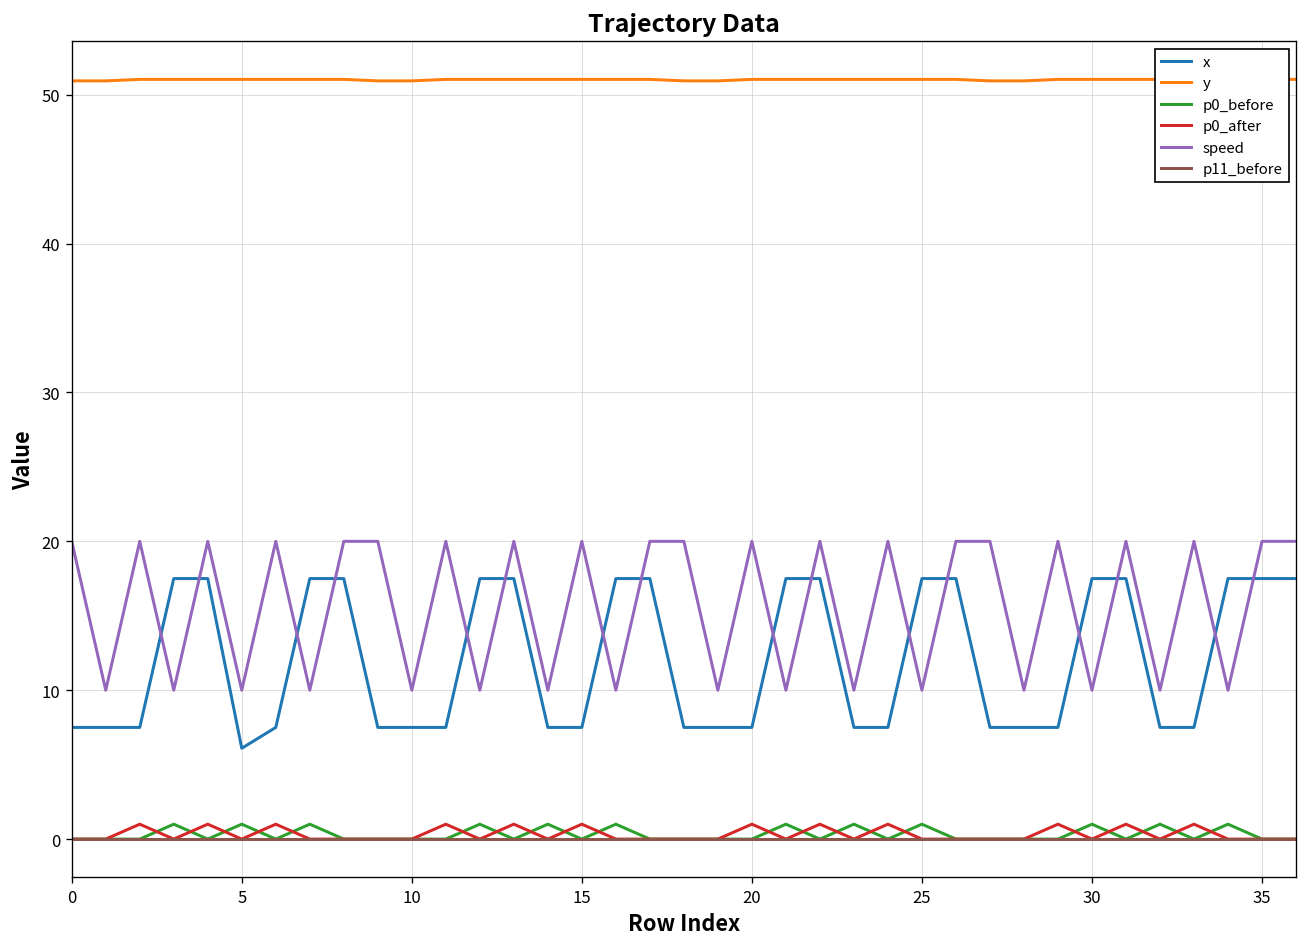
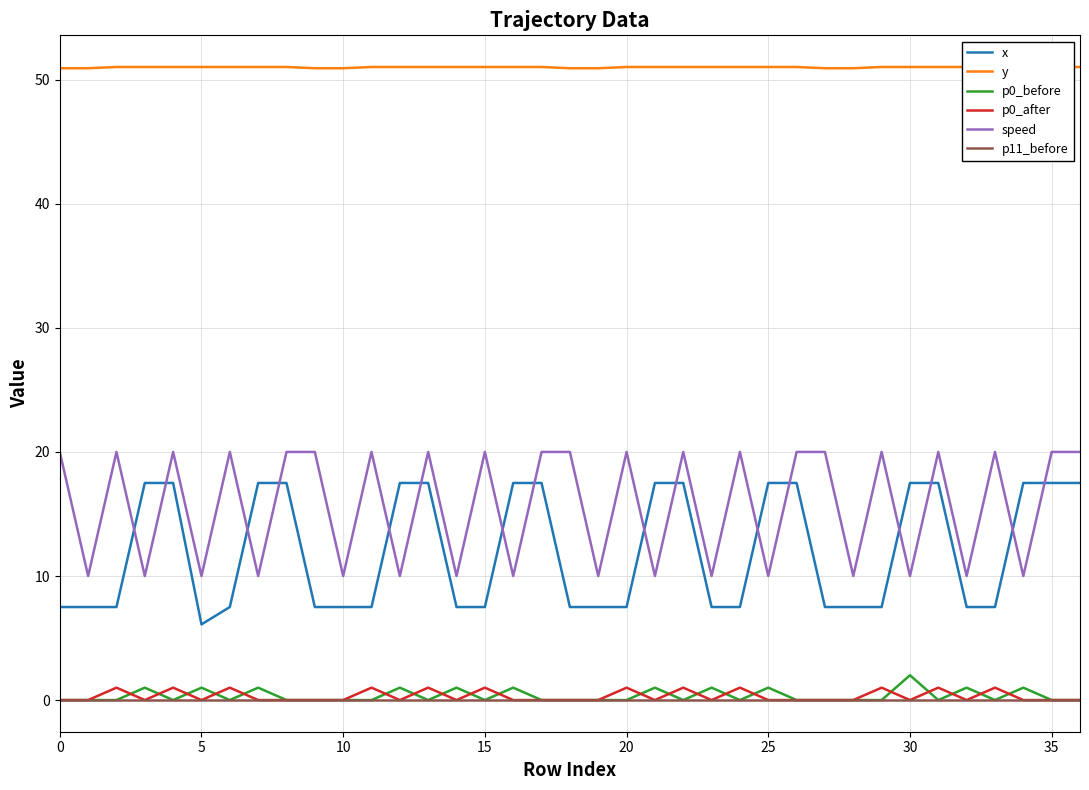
  {
    "x": {
      "0": 7.5,
      "5": 6,
      "10": 7.5,
      "15": 7.5,
      "20": 7.5,
      "25": 17.5,
      "30": 17.5,
      "35": 17.5
    },
    "y": {
      "0": 51,
      "5": 51,
      "10": 51,
      "15": 51,
      "20": 51,
      "25": 51,
      "30": 51
    },
    "p0_before": {
      "5": 1,
      "25": 1,
-     "30": 1
+     "30": 2
    },
    "p0_after": {
      "15": 1,
      "20": 1
    },
    "speed": {
      "0": 20,
      "5": 10,
      "10": 10,
      "15": 20,
      "20": 20,
      "25": 10,
      "30": 10,
      "35": 20
    }
  }
